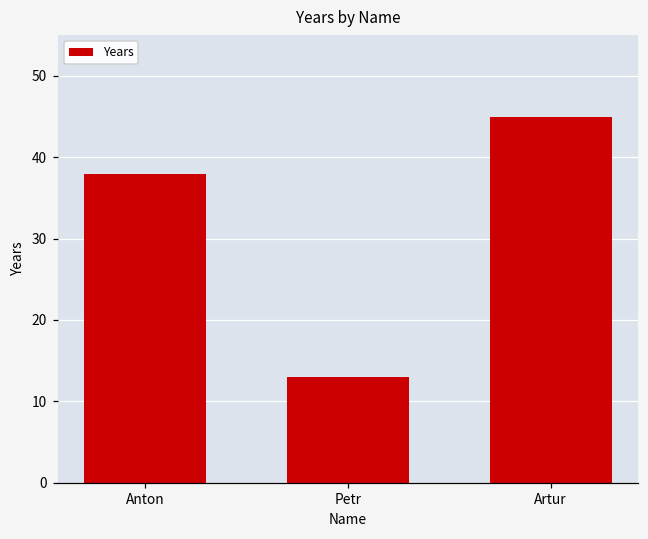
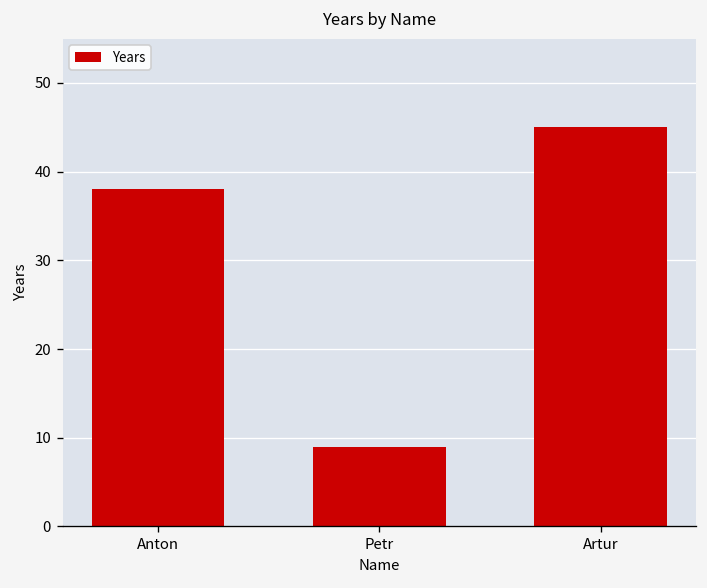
  {
    "Anton": 38,
-   "Petr": 13,
+   "Petr": 9,
    "Artur": 45
  }
